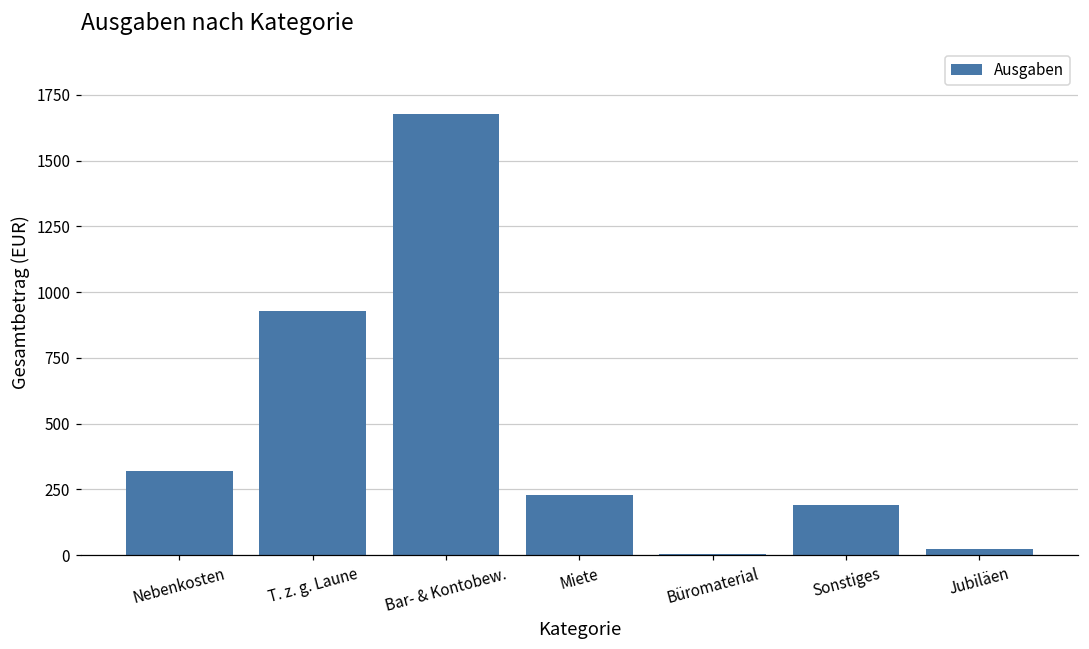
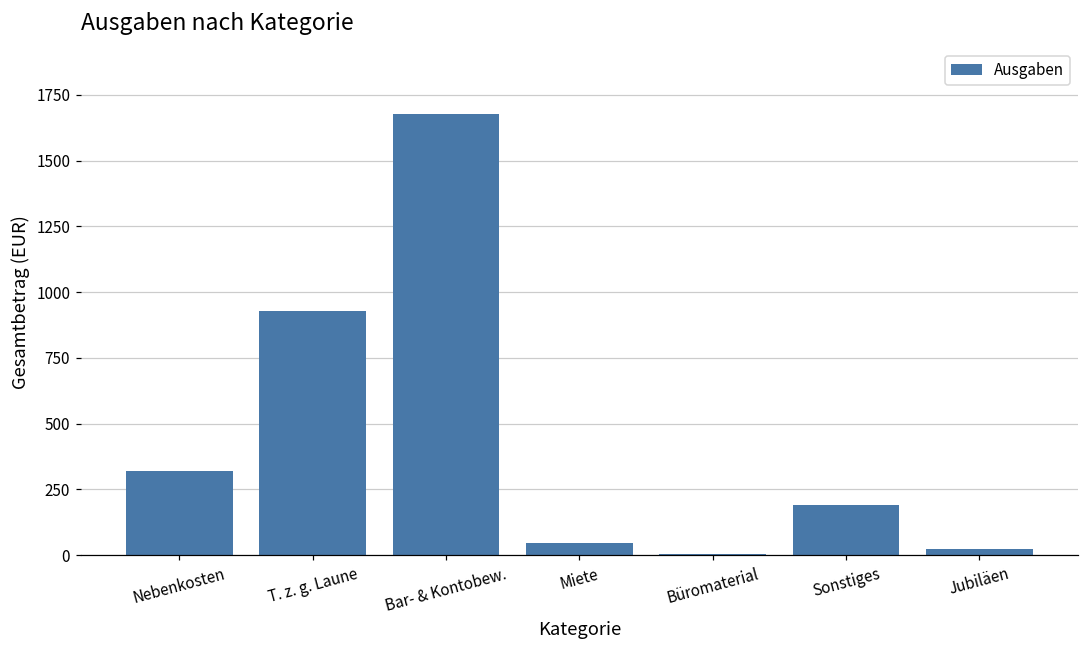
  {
    "Nebenkosten": 320,
    "T. z. g. Laune": 930,
    "Bar- & Kontobew.": 1680,
-   "Miete": 230,
+   "Miete": 50,
    "Sonstiges": 190,
    "Jubiläen": 30
  }
